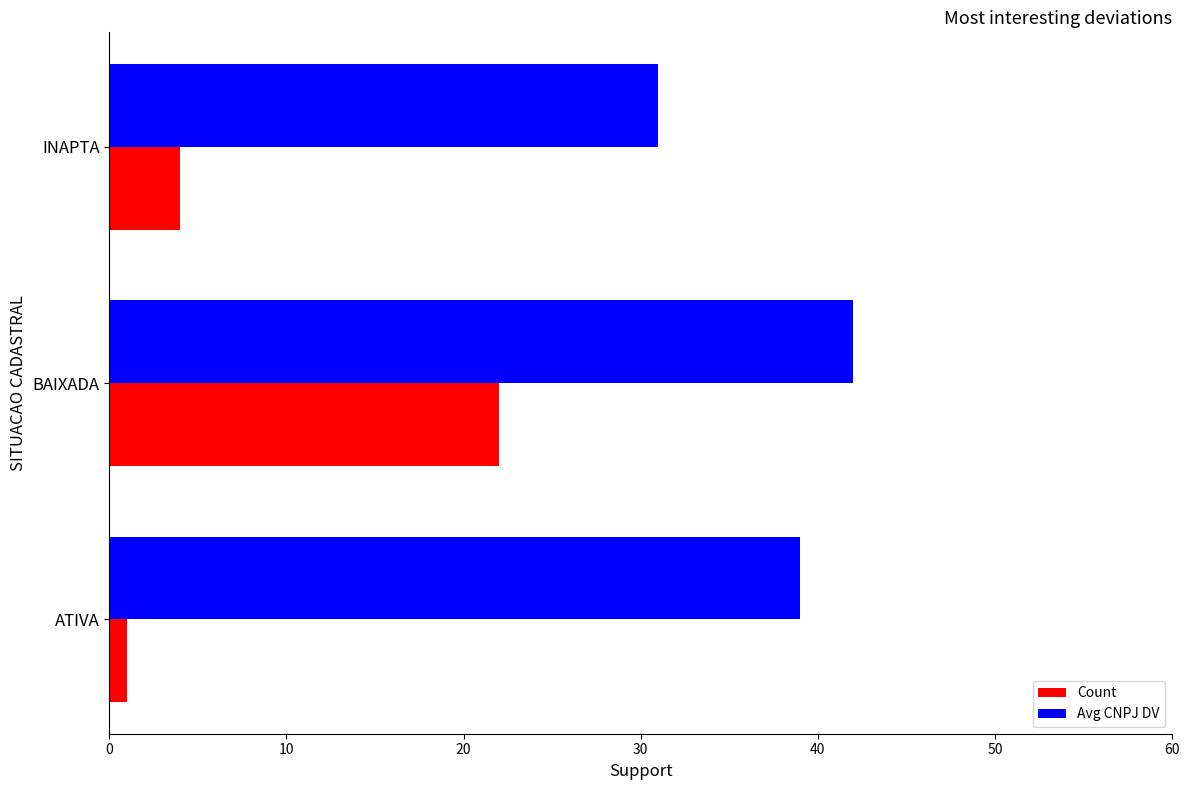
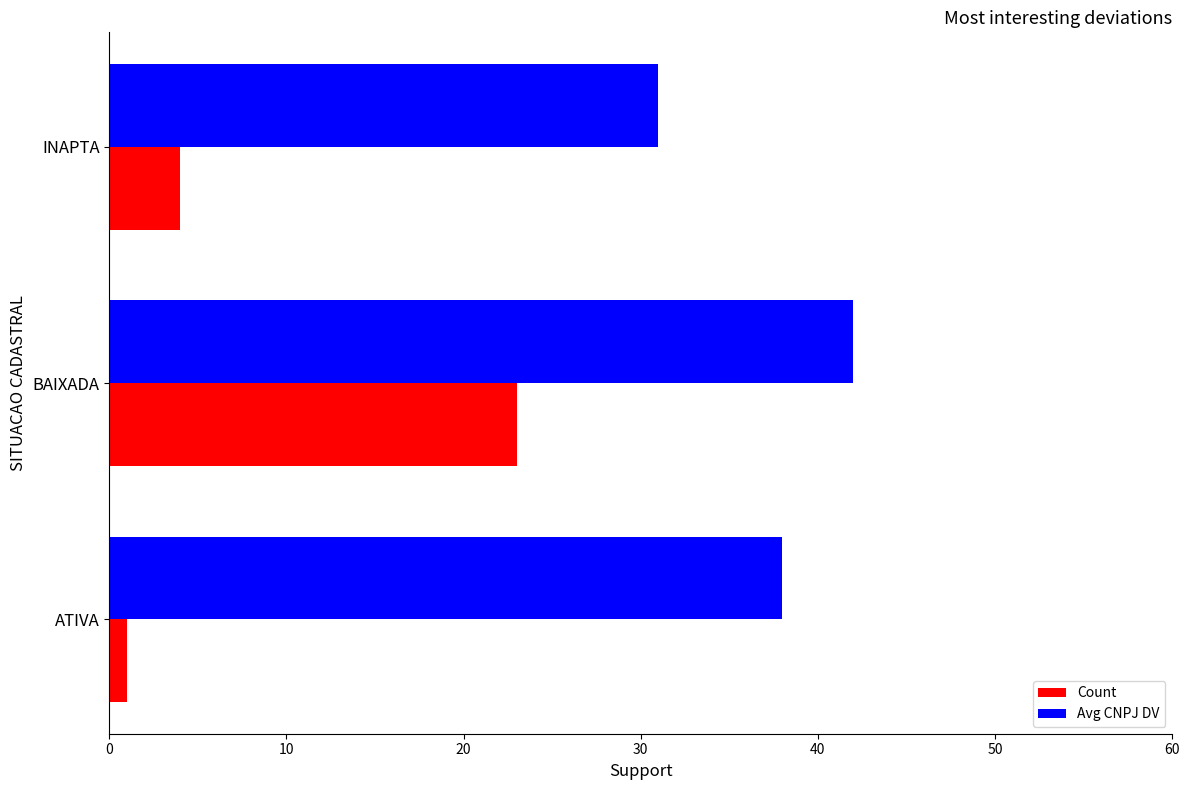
  {
    "Count": {
      "INAPTA": 4,
-     "BAIXADA": 22,
+     "BAIXADA": 23,
      "ATIVA": 1
    },
    "Avg CNPJ DV": {
      "INAPTA": 31,
      "BAIXADA": 42,
-     "ATIVA": 39
+     "ATIVA": 38
    }
  }
